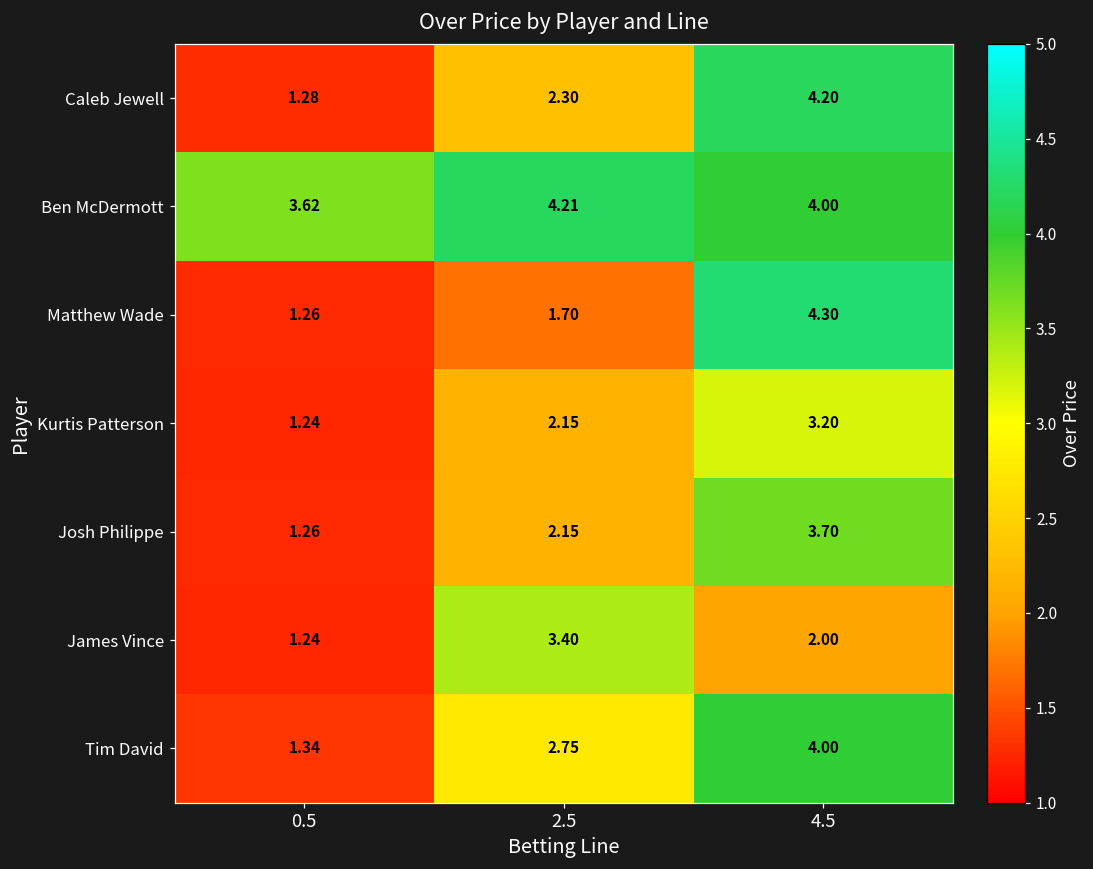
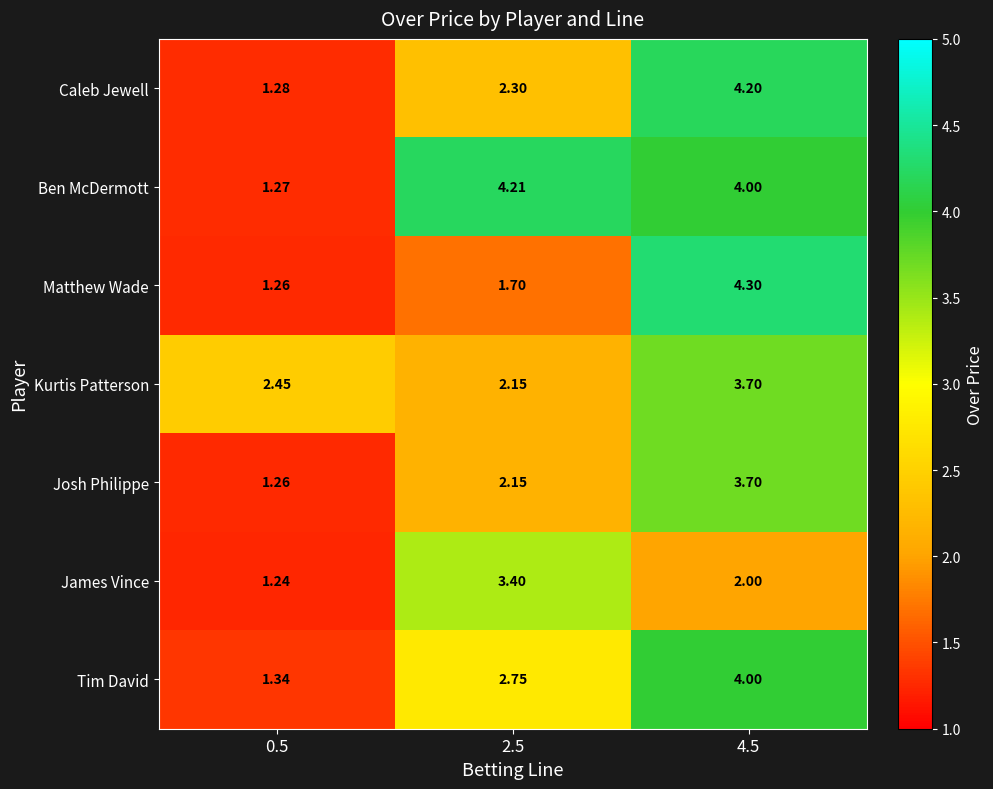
  {
    "Caleb Jewell": {
      "0.5": 1.28,
      "2.5": 2.30,
      "4.5": 4.20
    },
    "Ben McDermott": {
-     "0.5": 3.62,
+     "0.5": 1.27,
      "2.5": 4.21,
      "4.5": 4.00
    },
    "Matthew Wade": {
      "0.5": 1.26,
      "2.5": 1.70,
      "4.5": 4.30
    },
    "Kurtis Patterson": {
-     "0.5": 1.24,
+     "0.5": 2.45,
      "2.5": 2.15,
-     "4.5": 3.20
+     "4.5": 3.70
    },
    "Josh Philippe": {
      "0.5": 1.26,
      "2.5": 2.15,
      "4.5": 3.70
    },
    "James Vince": {
      "0.5": 1.24,
      "2.5": 3.40,
      "4.5": 2.00
    },
    "Tim David": {
      "0.5": 1.34,
      "2.5": 2.75,
      "4.5": 4.00
    }
  }
